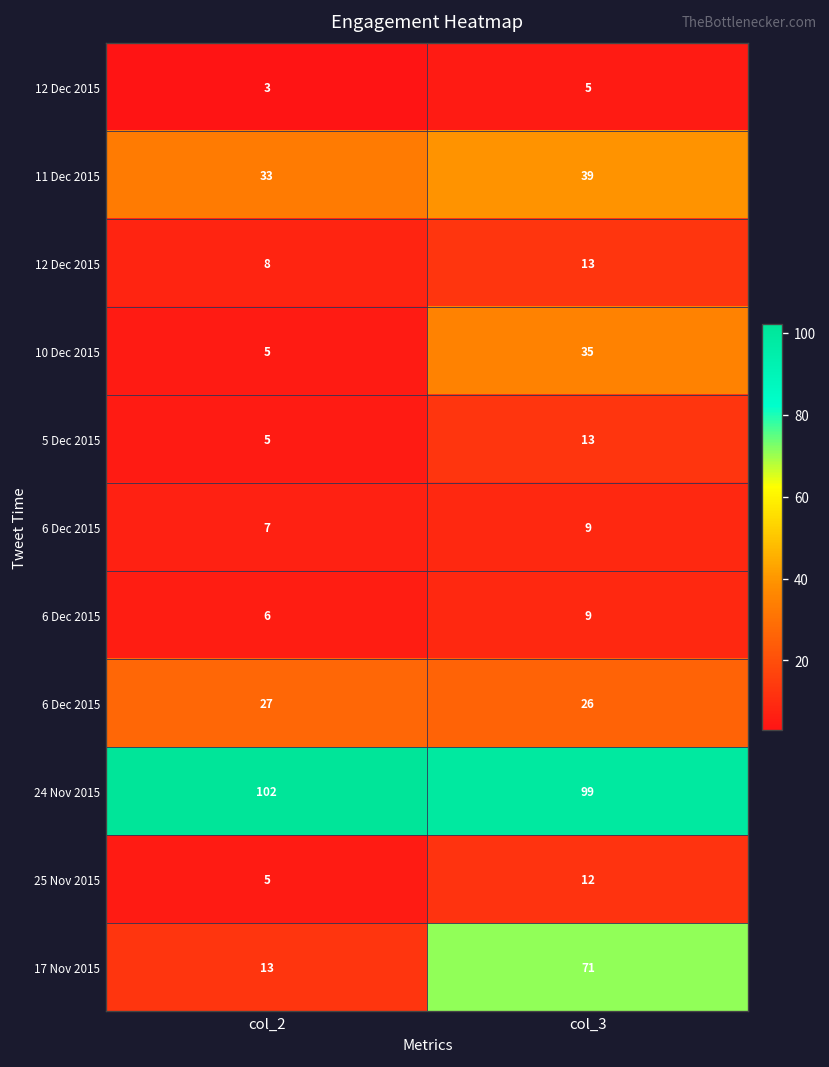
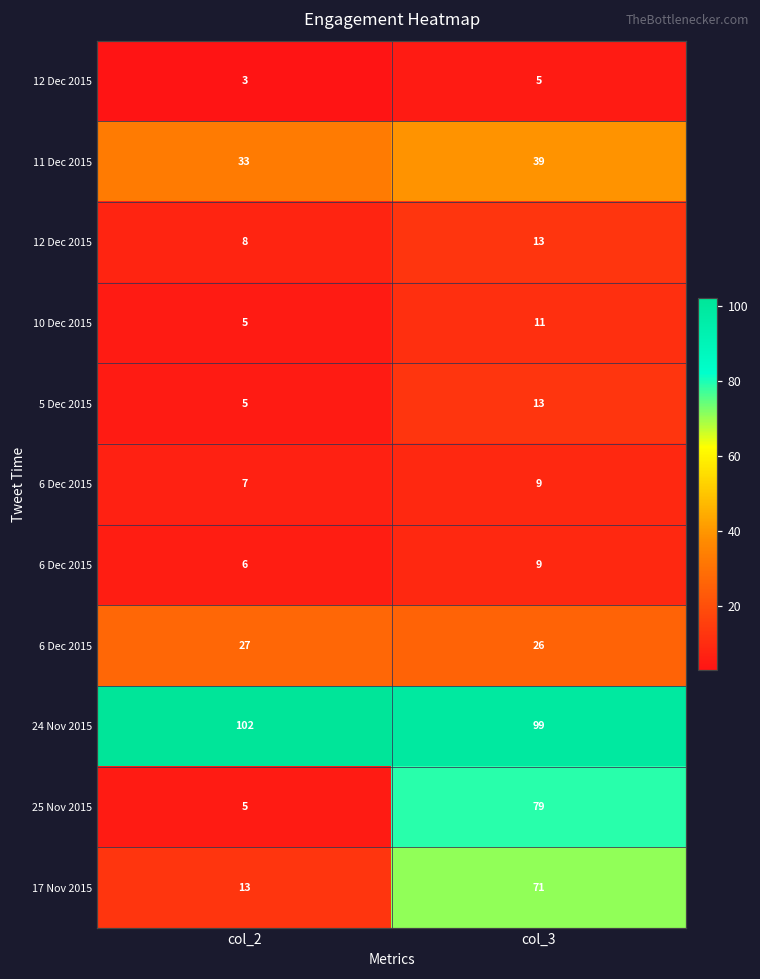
  {
    "11 Dec 2015": {
      "col_2": 33,
      "col_3": 39
    },
    "10 Dec 2015": {
      "col_2": 5,
-     "col_3": 35
+     "col_3": 11
    },
    "5 Dec 2015": {
      "col_2": 5,
      "col_3": 13
    },
    "24 Nov 2015": {
      "col_2": 102,
      "col_3": 99
    },
    "25 Nov 2015": {
      "col_2": 5,
-     "col_3": 12
+     "col_3": 79
    },
    "17 Nov 2015": {
      "col_2": 13,
      "col_3": 71
    }
  }
